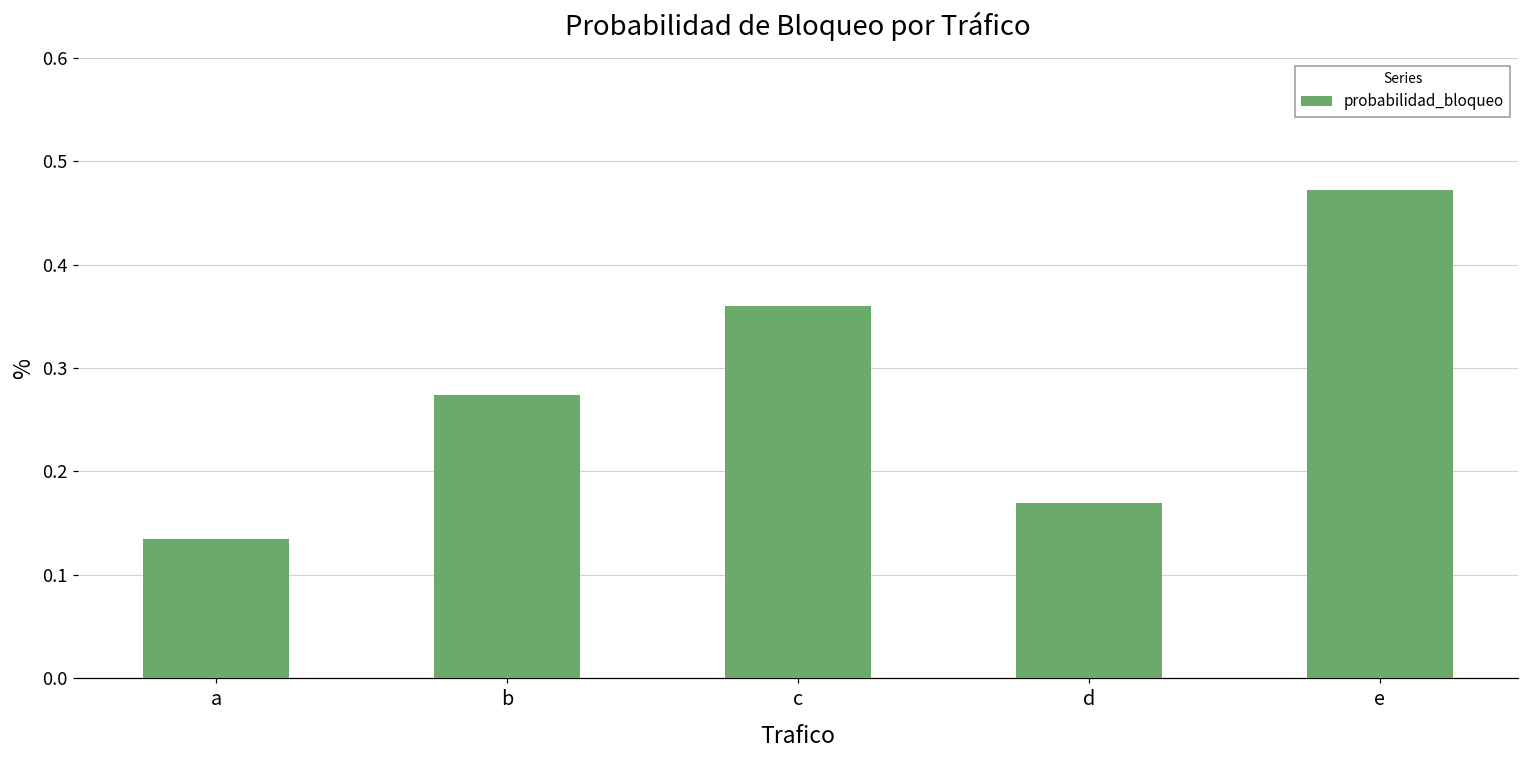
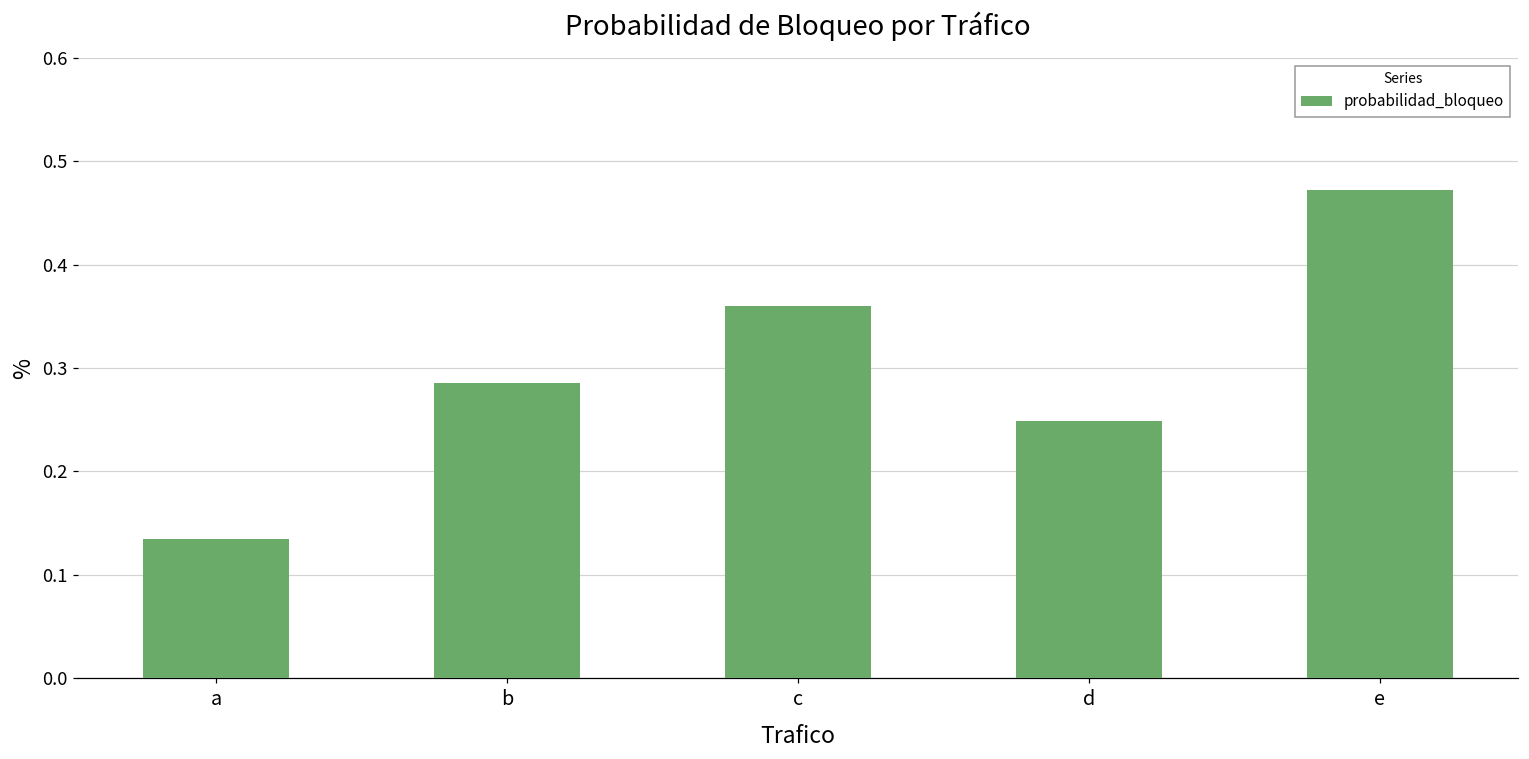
  {
    "a": 0.13,
-   "b": 0.27,
+   "b": 0.29,
    "c": 0.36,
-   "d": 0.17,
+   "d": 0.25,
    "e": 0.47
  }
